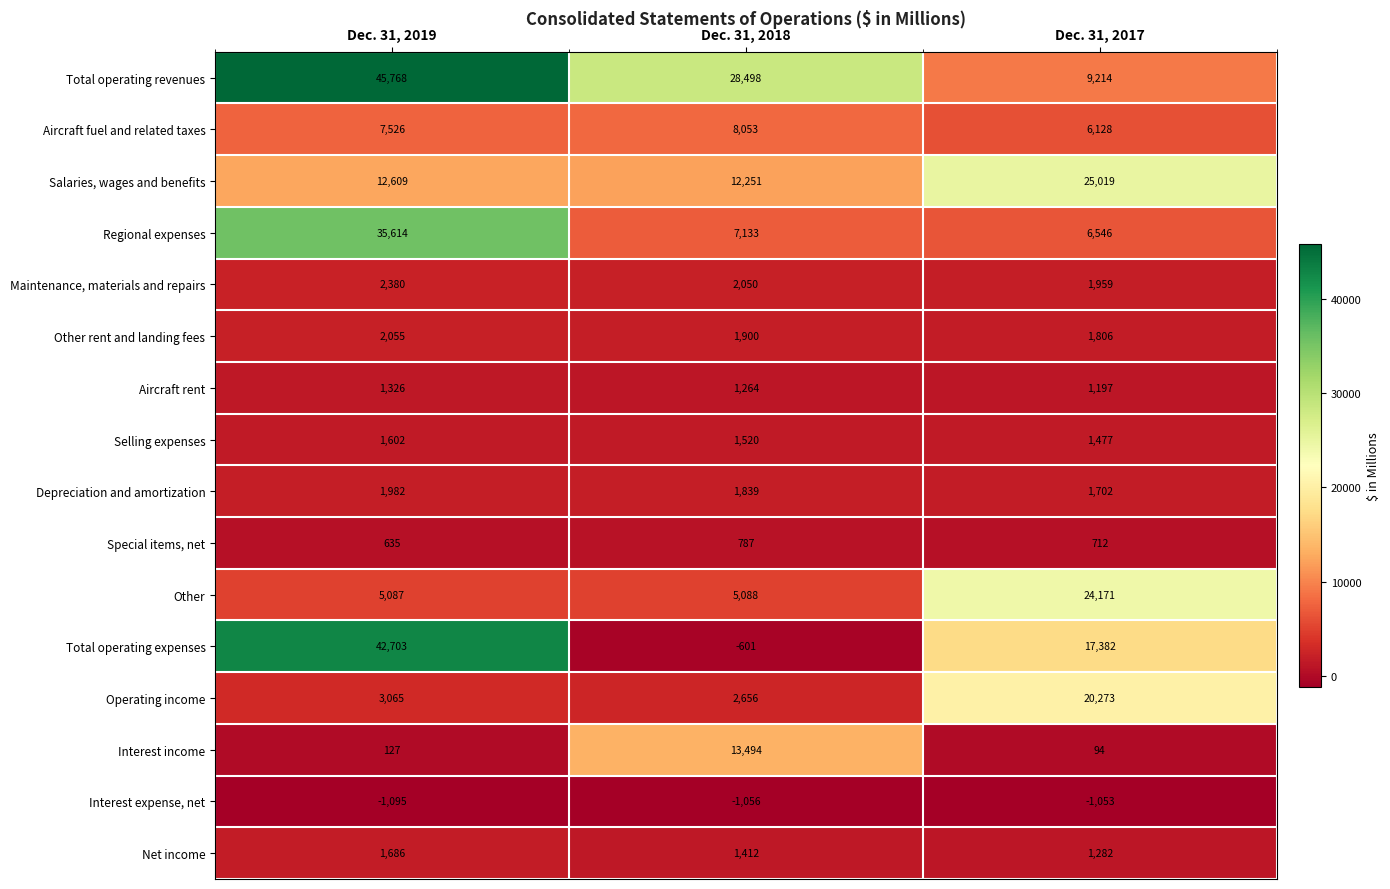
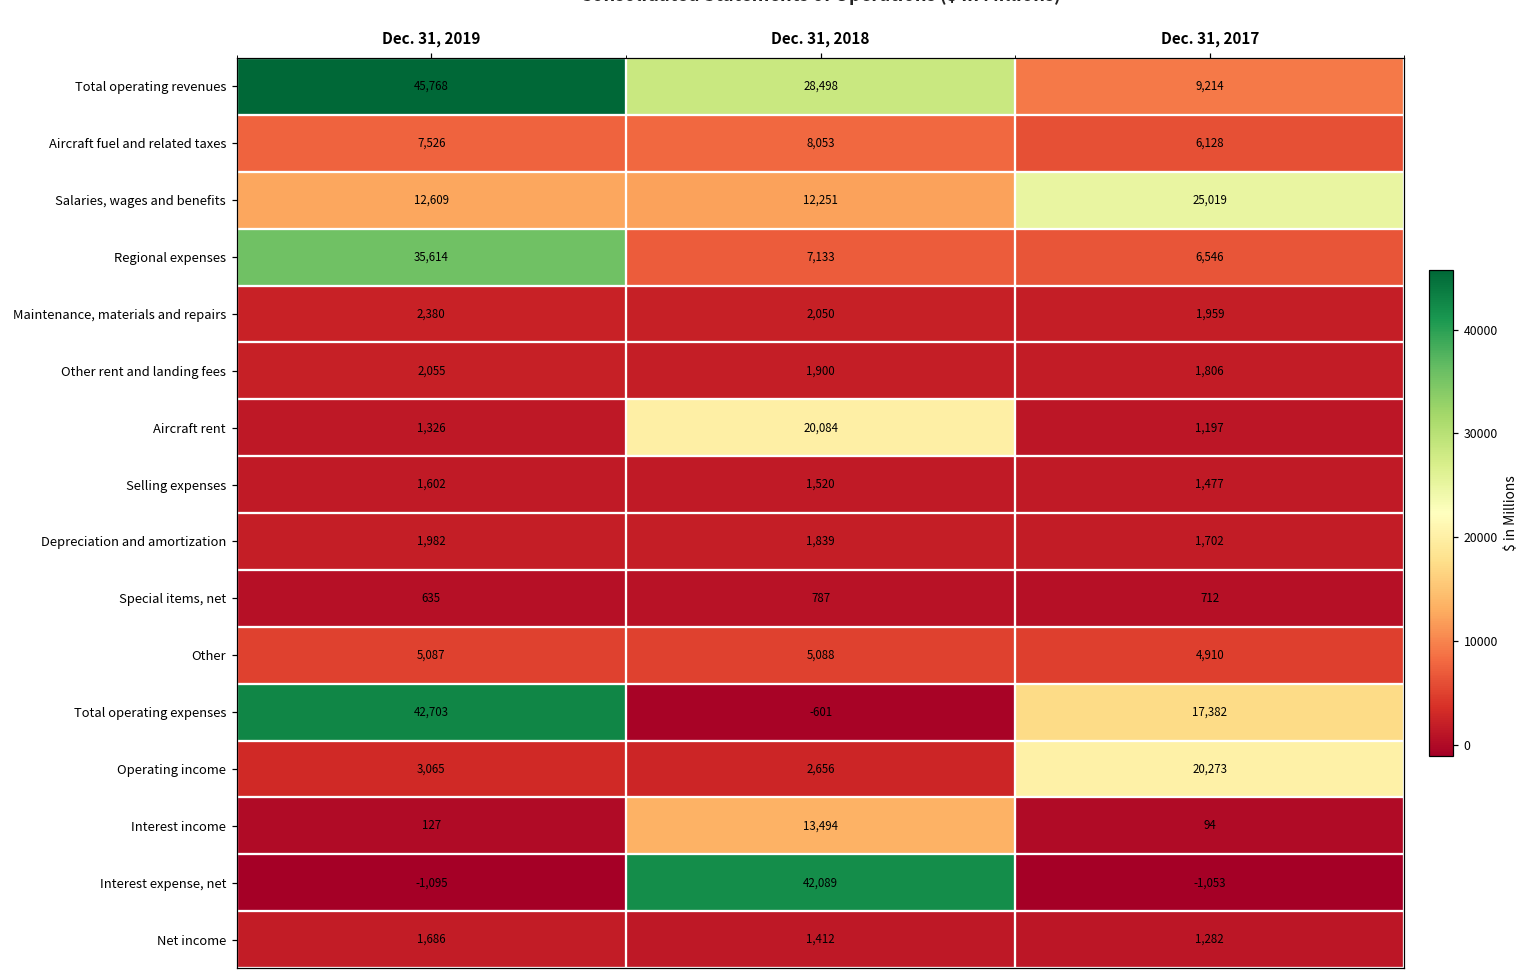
  {
    "Total operating revenues": {
      "Dec. 31, 2019": "45,768",
      "Dec. 31, 2018": "28,498",
      "Dec. 31, 2017": "9,214"
    },
    "Aircraft fuel and related taxes": {
      "Dec. 31, 2019": "7,526",
      "Dec. 31, 2018": "8,053",
      "Dec. 31, 2017": "6,128"
    },
    "Salaries, wages and benefits": {
      "Dec. 31, 2019": "12,609",
      "Dec. 31, 2018": "12,251",
      "Dec. 31, 2017": "25,019"
    },
    "Regional expenses": {
      "Dec. 31, 2019": "35,614",
      "Dec. 31, 2018": "7,133",
      "Dec. 31, 2017": "6,546"
    },
    "Maintenance, materials and repairs": {
      "Dec. 31, 2019": "2,380",
      "Dec. 31, 2018": "2,050",
      "Dec. 31, 2017": "1,959"
    },
    "Other rent and landing fees": {
      "Dec. 31, 2019": "2,055",
      "Dec. 31, 2018": "1,900",
      "Dec. 31, 2017": "1,806"
    },
    "Aircraft rent": {
      "Dec. 31, 2019": "1,326",
-     "Dec. 31, 2018": "1,264",
+     "Dec. 31, 2018": "20,084",
      "Dec. 31, 2017": "1,197"
    },
    "Selling expenses": {
      "Dec. 31, 2019": "1,602",
      "Dec. 31, 2018": "1,520",
      "Dec. 31, 2017": "1,477"
    },
    "Depreciation and amortization": {
      "Dec. 31, 2019": "1,982",
      "Dec. 31, 2018": "1,839",
      "Dec. 31, 2017": "1,702"
    },
    "Special items, net": {
      "Dec. 31, 2019": "635",
      "Dec. 31, 2018": "787",
      "Dec. 31, 2017": "712"
    },
    "Other": {
      "Dec. 31, 2019": "5,087",
      "Dec. 31, 2018": "5,088",
-     "Dec. 31, 2017": "24,171"
+     "Dec. 31, 2017": "4,910"
    },
    "Total operating expenses": {
      "Dec. 31, 2019": "42,703",
      "Dec. 31, 2018": "-601",
      "Dec. 31, 2017": "17,382"
    },
    "Operating income": {
      "Dec. 31, 2019": "3,065",
      "Dec. 31, 2018": "2,656",
      "Dec. 31, 2017": "20,273"
    },
    "Interest income": {
      "Dec. 31, 2019": "127",
      "Dec. 31, 2018": "13,494",
      "Dec. 31, 2017": "94"
    },
    "Interest expense, net": {
      "Dec. 31, 2019": "-1,095",
-     "Dec. 31, 2018": "-1,056",
+     "Dec. 31, 2018": "42,089",
      "Dec. 31, 2017": "-1,053"
    },
    "Net income": {
      "Dec. 31, 2019": "1,686",
      "Dec. 31, 2018": "1,412",
      "Dec. 31, 2017": "1,282"
    }
  }
